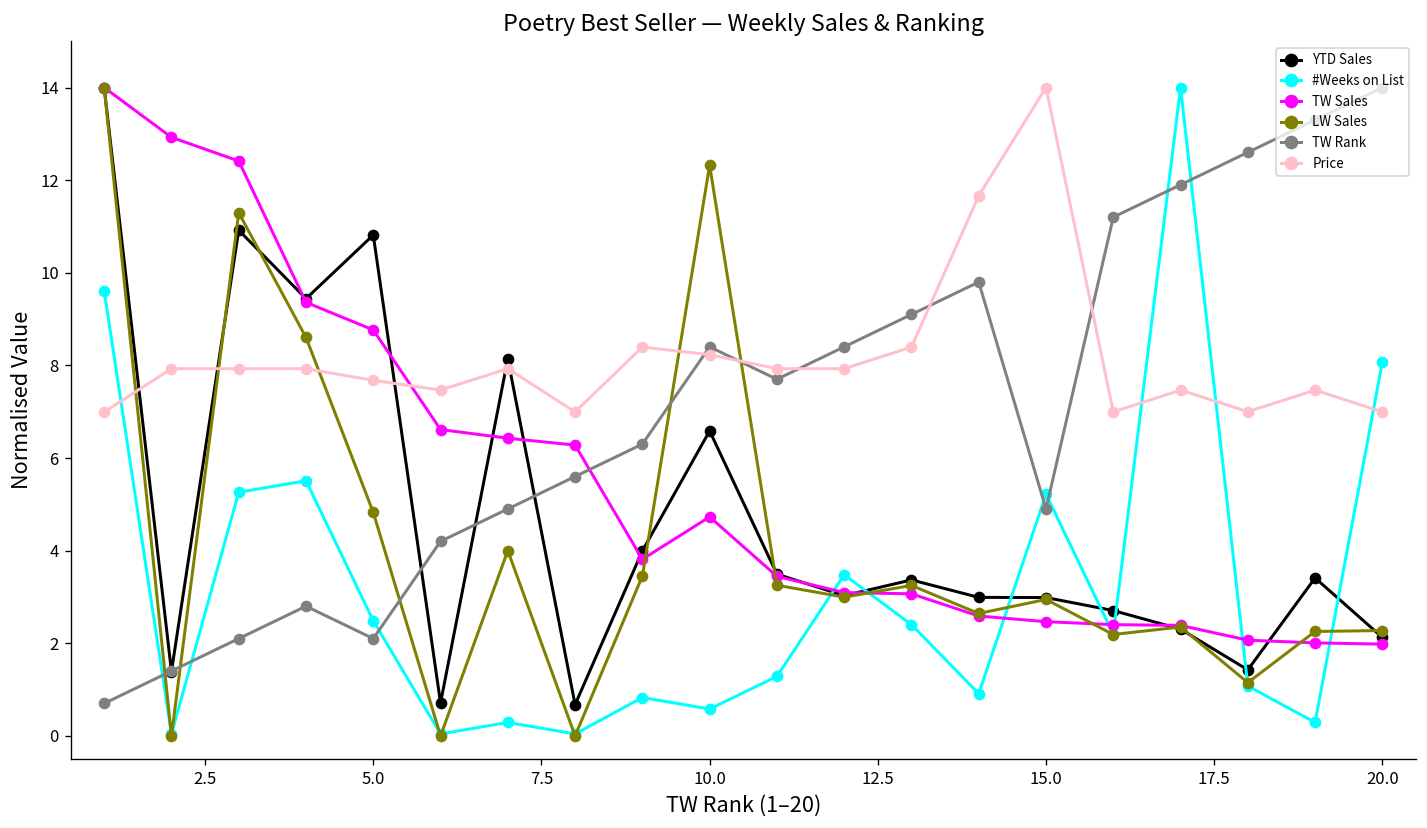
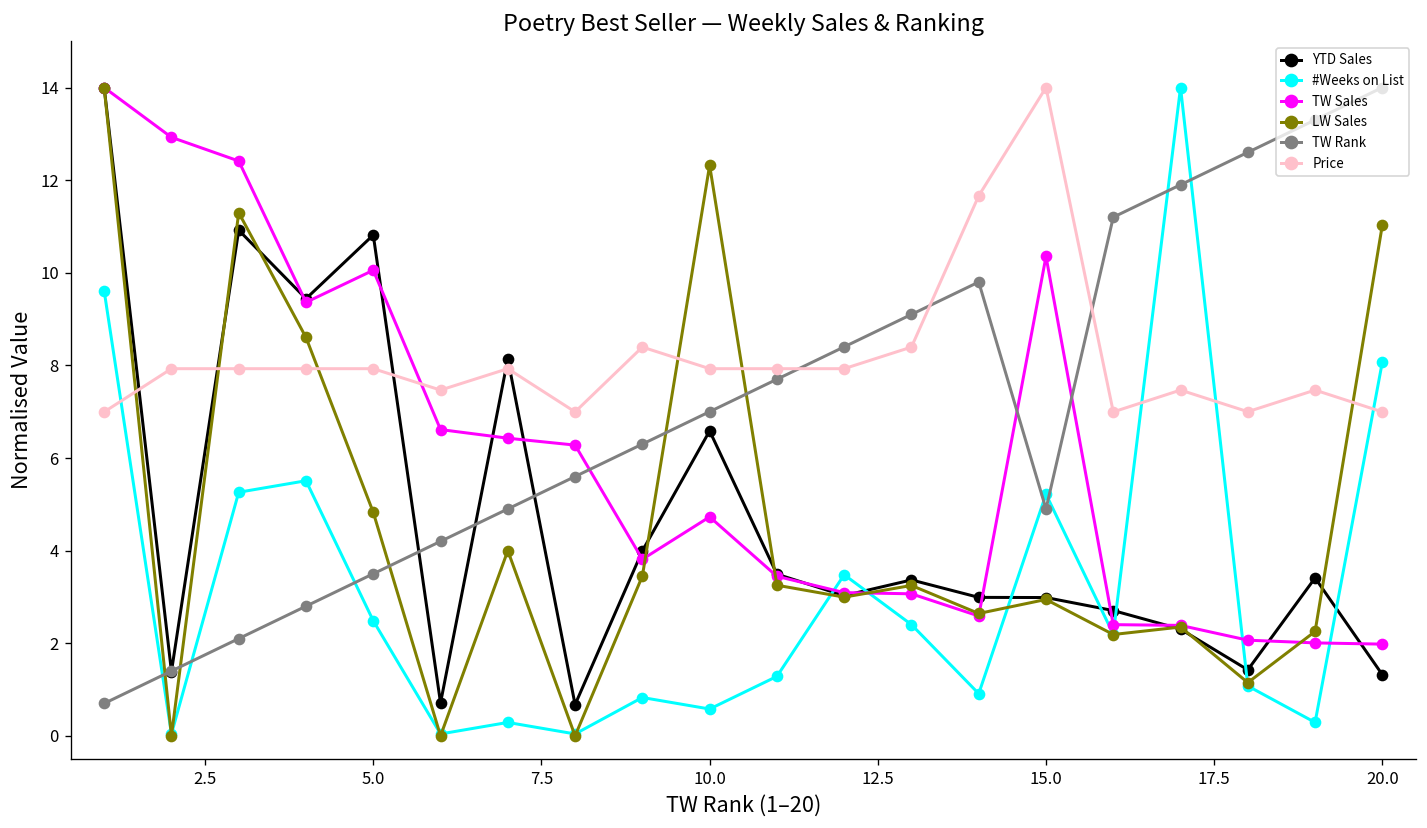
  {
    "YTD Sales": {
      "5.0": 10.8,
      "10.0": 6.6,
-     "20.0": 2.1
+     "20.0": 1.3
    },
    "#Weeks on List": {
      "5.0": 2.5,
      "10.0": 0.6,
      "15.0": 5.2,
      "20.0": 8.1
    },
    "TW Sales": {
-     "5.0": 8.8,
+     "5.0": 10.1,
      "10.0": 4.7,
-     "15.0": 2.5,
+     "15.0": 10.4,
      "20.0": 2.0
    },
    "LW Sales": {
      "5.0": 4.8,
      "10.0": 12.3,
-     "20.0": 2.3
+     "20.0": 11.0
    },
    "TW Rank": {
-     "5.0": 2.1,
-     "10.0": 8.4,
+     "5.0": 3.5,
+     "10.0": 7.0,
      "15.0": 4.9
    },
    "Price": {
-     "5.0": 7.7,
-     "10.0": 8.2,
+     "5.0": 7.9,
+     "10.0": 7.9,
      "15.0": 14.0,
      "20.0": 7.0
    }
  }
